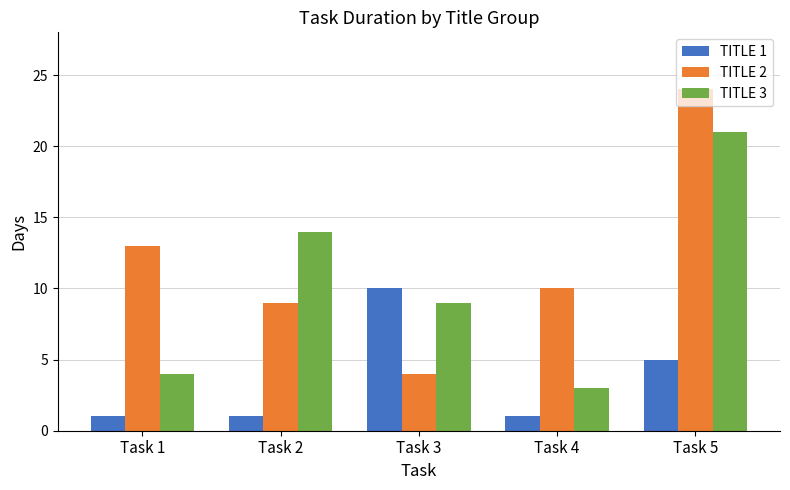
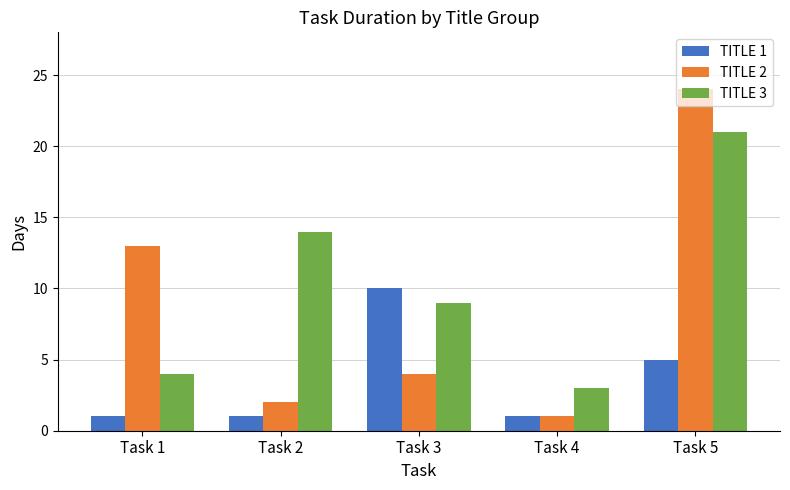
  {
    "TITLE 1": {
      "Task 1": 1,
      "Task 2": 1,
      "Task 3": 10,
      "Task 4": 1,
      "Task 5": 5
    },
    "TITLE 2": {
      "Task 1": 13,
-     "Task 2": 9,
+     "Task 2": 2,
      "Task 3": 4,
-     "Task 4": 10
+     "Task 4": 1
    },
    "TITLE 3": {
      "Task 1": 4,
      "Task 2": 14,
      "Task 3": 9,
      "Task 4": 3,
      "Task 5": 21
    }
  }
